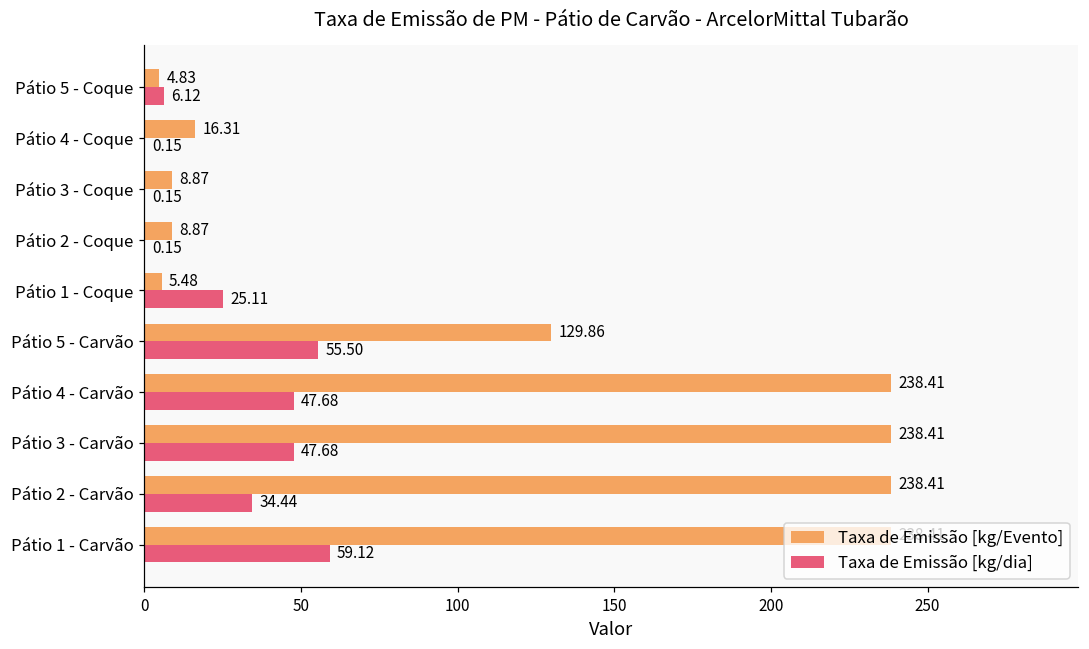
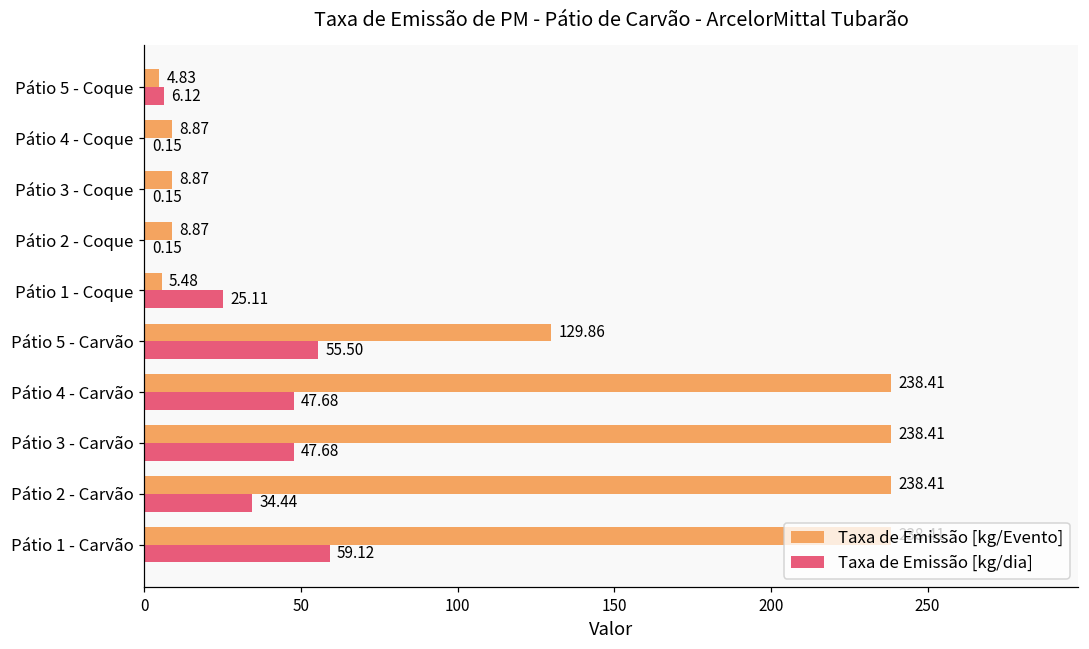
  {
    "Taxa de Emissão [kg/Evento]": {
      "Pátio 5 - Coque": 4.83,
-     "Pátio 4 - Coque": 16.31,
+     "Pátio 4 - Coque": 8.87,
      "Pátio 3 - Coque": 8.87,
      "Pátio 2 - Coque": 8.87,
      "Pátio 1 - Coque": 5.48,
      "Pátio 5 - Carvão": 129.86,
      "Pátio 4 - Carvão": 238.41,
      "Pátio 3 - Carvão": 238.41,
      "Pátio 2 - Carvão": 238.41
    },
    "Taxa de Emissão [kg/dia]": {
      "Pátio 5 - Coque": 6.12,
      "Pátio 4 - Coque": 0.15,
      "Pátio 3 - Coque": 0.15,
      "Pátio 2 - Coque": 0.15,
      "Pátio 1 - Coque": 25.11,
      "Pátio 5 - Carvão": 55.50,
      "Pátio 4 - Carvão": 47.68,
      "Pátio 3 - Carvão": 47.68,
      "Pátio 2 - Carvão": 34.44,
      "Pátio 1 - Carvão": 59.12
    }
  }
